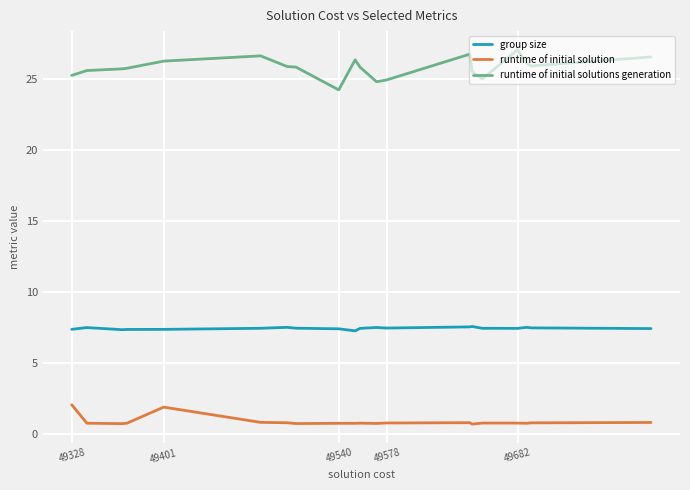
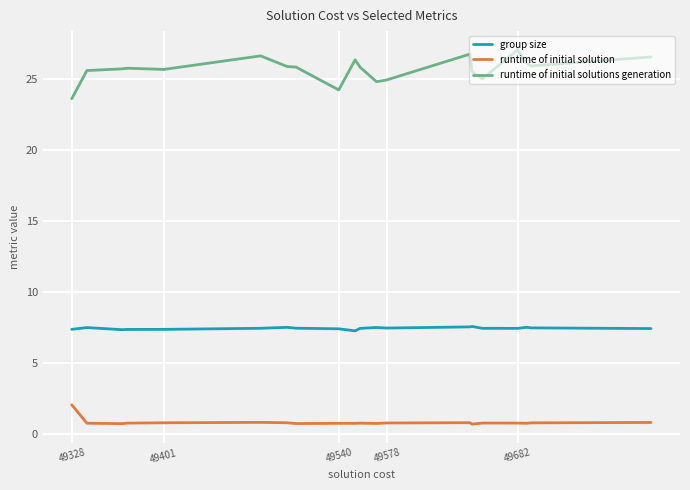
  {
    "group size": {
      "49328": 7.4,
      "49401": 7.4,
      "49540": 7.4,
      "49578": 7.5,
      "49682": 7.4
    },
    "runtime of initial solution": {
      "49328": 2.1,
-     "49401": 1.9,
+     "49401": 0.8,
      "49540": 0.8,
      "49578": 0.8,
      "49682": 0.8
    },
    "runtime of initial solutions generation": {
-     "49328": 25.2,
-     "49401": 26.2,
+     "49328": 23.6,
+     "49401": 25.6,
      "49540": 24.2,
      "49578": 24.9
    }
  }
